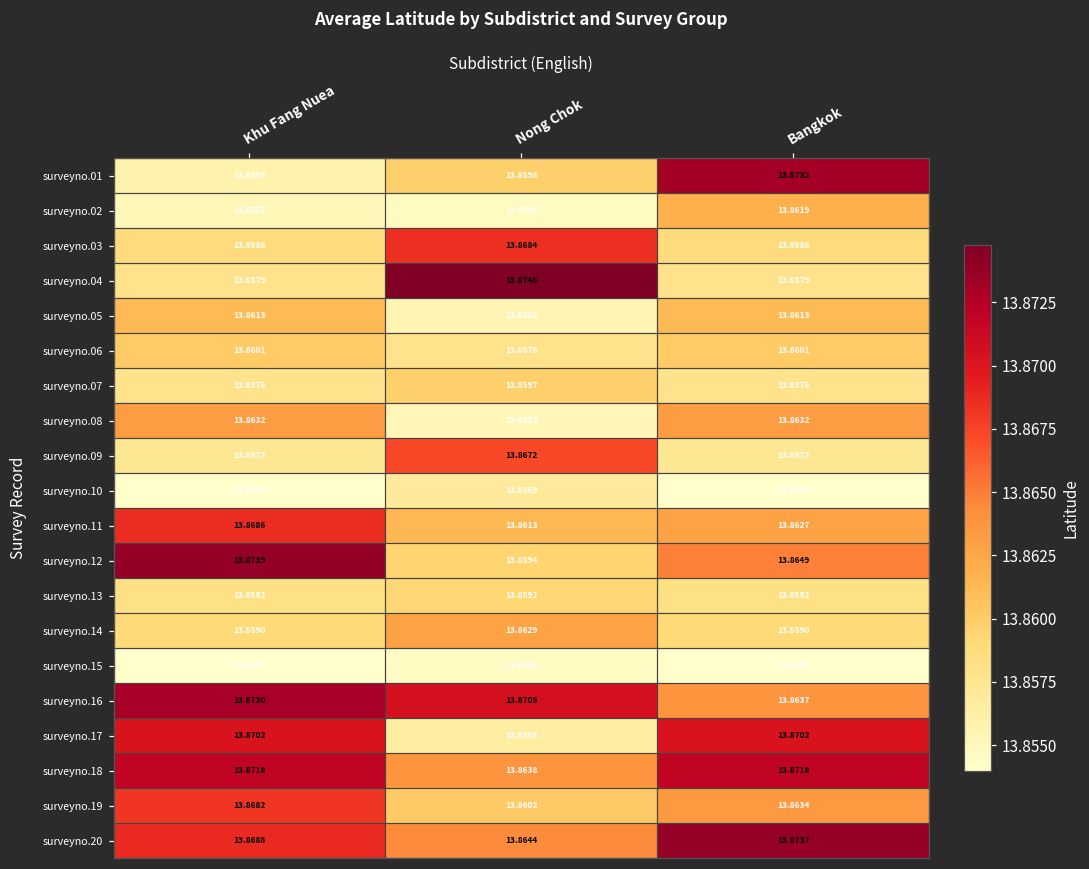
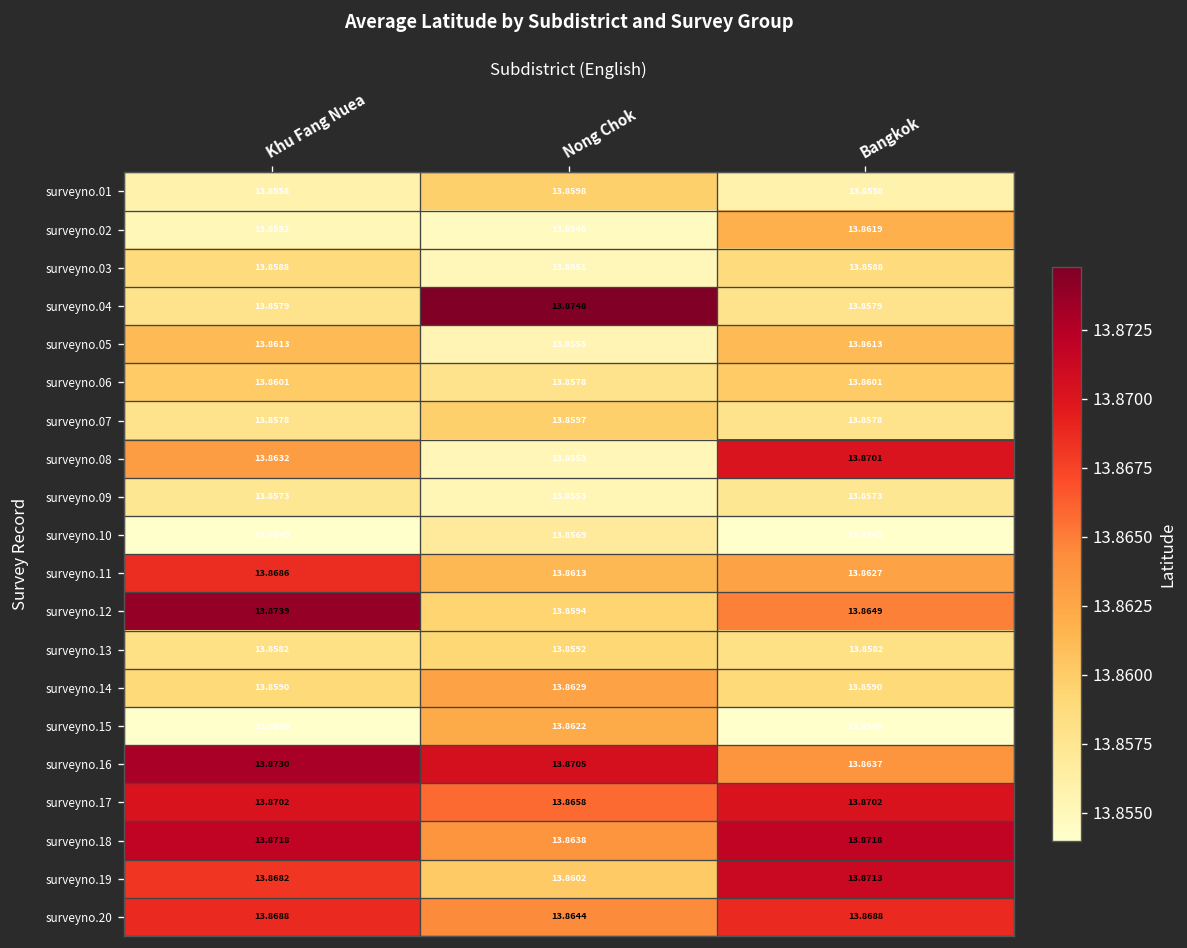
  {
    "surveyno.01": {
      "Khu Fang Nuea": 13.8558,
      "Nong Chok": 13.8598,
-     "Bangkok": 13.8732
+     "Bangkok": 13.8558
    },
    "surveyno.02": {
      "Khu Fang Nuea": 13.8552,
      "Nong Chok": 13.8546,
      "Bangkok": 13.8619
    },
    "surveyno.03": {
      "Khu Fang Nuea": 13.8588,
-     "Nong Chok": 13.8684,
+     "Nong Chok": 13.8551,
      "Bangkok": 13.8588
    },
    "surveyno.04": {
      "Khu Fang Nuea": 13.8579,
      "Nong Chok": 13.8748,
      "Bangkok": 13.8579
    },
    "surveyno.05": {
      "Khu Fang Nuea": 13.8613,
      "Nong Chok": 13.8555,
      "Bangkok": 13.8613
    },
    "surveyno.06": {
      "Khu Fang Nuea": 13.8601,
      "Nong Chok": 13.8578,
      "Bangkok": 13.8601
    },
    "surveyno.07": {
      "Khu Fang Nuea": 13.8578,
      "Nong Chok": 13.8597,
      "Bangkok": 13.8578
    },
    "surveyno.08": {
      "Khu Fang Nuea": 13.8632,
      "Nong Chok": 13.8553,
-     "Bangkok": 13.8632
+     "Bangkok": 13.8701
    },
    "surveyno.09": {
      "Khu Fang Nuea": 13.8573,
-     "Nong Chok": 13.8672,
+     "Nong Chok": 13.8553,
      "Bangkok": 13.8573
    },
    "surveyno.10": {
      "Khu Fang Nuea": 13.8540,
      "Nong Chok": 13.8569,
      "Bangkok": 13.8540
    },
    "surveyno.11": {
      "Khu Fang Nuea": 13.8686,
      "Nong Chok": 13.8613,
      "Bangkok": 13.8627
    },
    "surveyno.12": {
      "Khu Fang Nuea": 13.8739,
      "Nong Chok": 13.8594,
      "Bangkok": 13.8649
    },
    "surveyno.13": {
      "Khu Fang Nuea": 13.8582,
      "Nong Chok": 13.8592,
      "Bangkok": 13.8582
    },
    "surveyno.14": {
      "Khu Fang Nuea": 13.8590,
      "Nong Chok": 13.8629,
      "Bangkok": 13.8590
    },
    "surveyno.15": {
      "Khu Fang Nuea": 13.8540,
-     "Nong Chok": 13.8545,
+     "Nong Chok": 13.8622,
      "Bangkok": 13.8540
    },
    "surveyno.16": {
      "Khu Fang Nuea": 13.8730,
      "Nong Chok": 13.8705,
      "Bangkok": 13.8637
    },
    "surveyno.17": {
      "Khu Fang Nuea": 13.8702,
-     "Nong Chok": 13.8565,
+     "Nong Chok": 13.8658,
      "Bangkok": 13.8702
    },
    "surveyno.18": {
      "Khu Fang Nuea": 13.8718,
      "Nong Chok": 13.8638,
      "Bangkok": 13.8718
    },
    "surveyno.19": {
      "Khu Fang Nuea": 13.8682,
      "Nong Chok": 13.8602,
-     "Bangkok": 13.8634
+     "Bangkok": 13.8713
    },
    "surveyno.20": {
      "Khu Fang Nuea": 13.8688,
      "Nong Chok": 13.8644,
-     "Bangkok": 13.8737
+     "Bangkok": 13.8688
    }
  }
